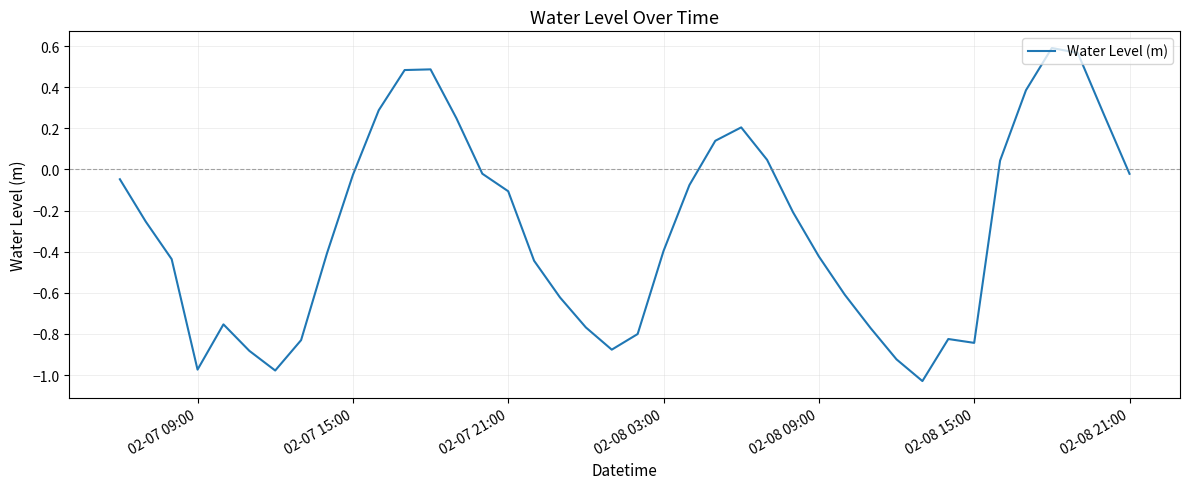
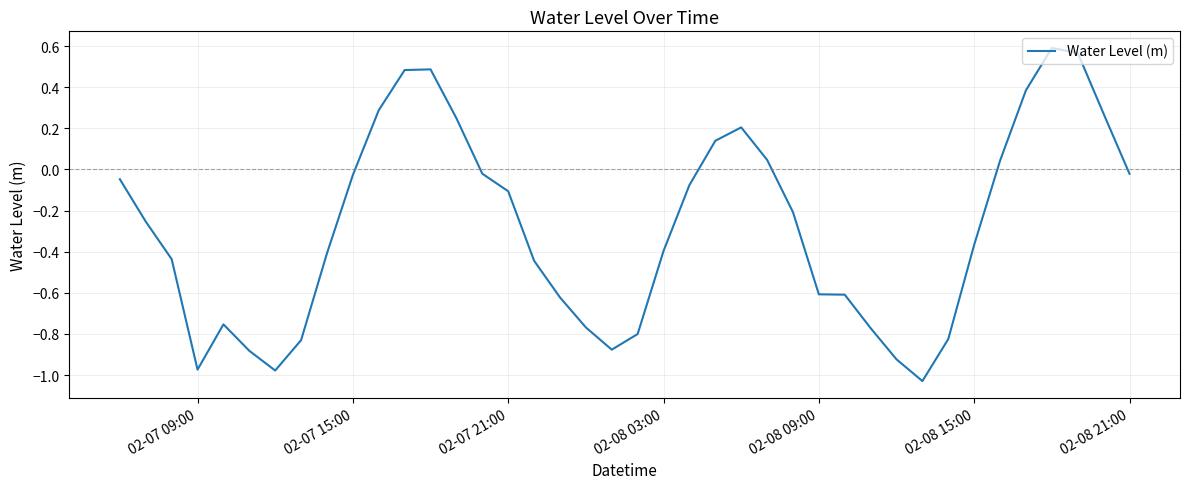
  {
    "02-07 09:00": -0.97,
    "02-07 15:00": -0.03,
    "02-07 21:00": -0.11,
    "02-08 03:00": -0.40,
-   "02-08 09:00": -0.42,
-   "02-08 15:00": -0.84,
+   "02-08 09:00": -0.61,
+   "02-08 15:00": -0.37,
    "02-08 21:00": -0.02
  }
